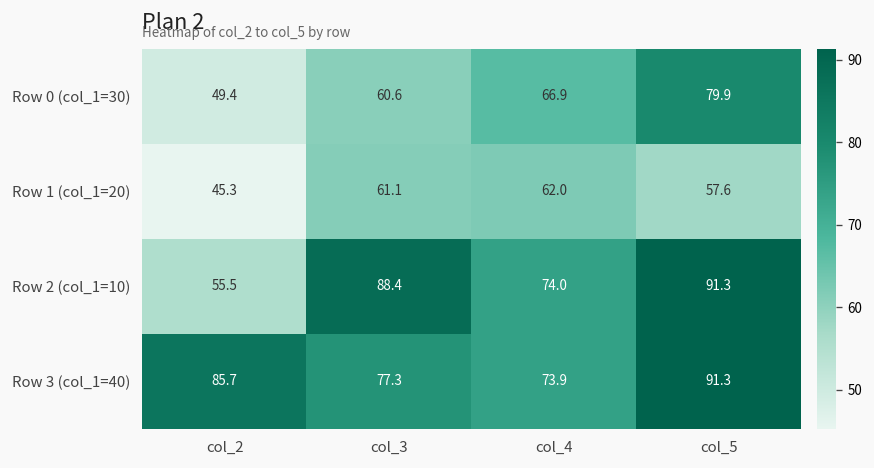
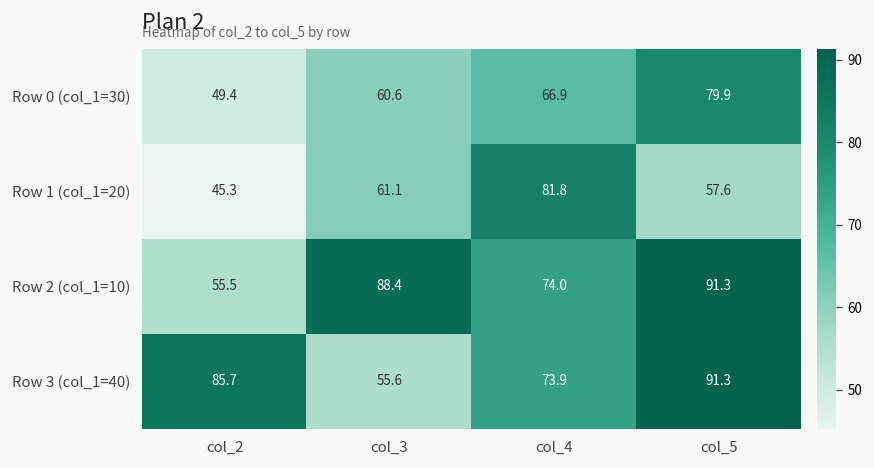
  {
    "Row 0 (col_1=30)": {
      "col_2": 49.4,
      "col_3": 60.6,
      "col_4": 66.9,
      "col_5": 79.9
    },
    "Row 1 (col_1=20)": {
      "col_2": 45.3,
      "col_3": 61.1,
-     "col_4": 62.0,
+     "col_4": 81.8,
      "col_5": 57.6
    },
    "Row 2 (col_1=10)": {
      "col_2": 55.5,
      "col_3": 88.4,
      "col_4": 74.0,
      "col_5": 91.3
    },
    "Row 3 (col_1=40)": {
      "col_2": 85.7,
-     "col_3": 77.3,
+     "col_3": 55.6,
      "col_4": 73.9,
      "col_5": 91.3
    }
  }
